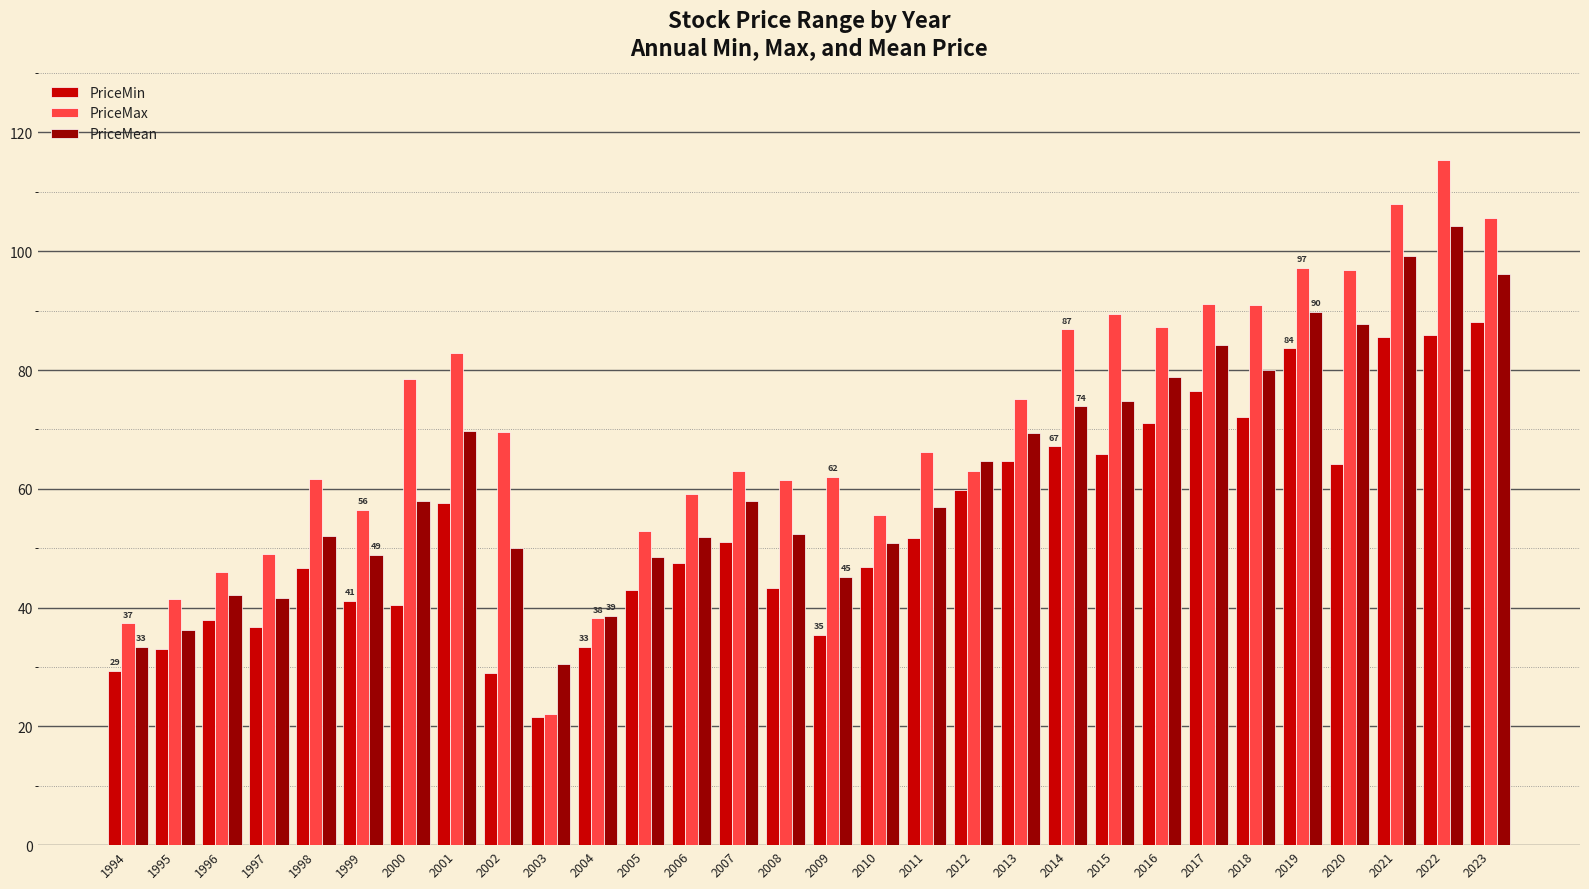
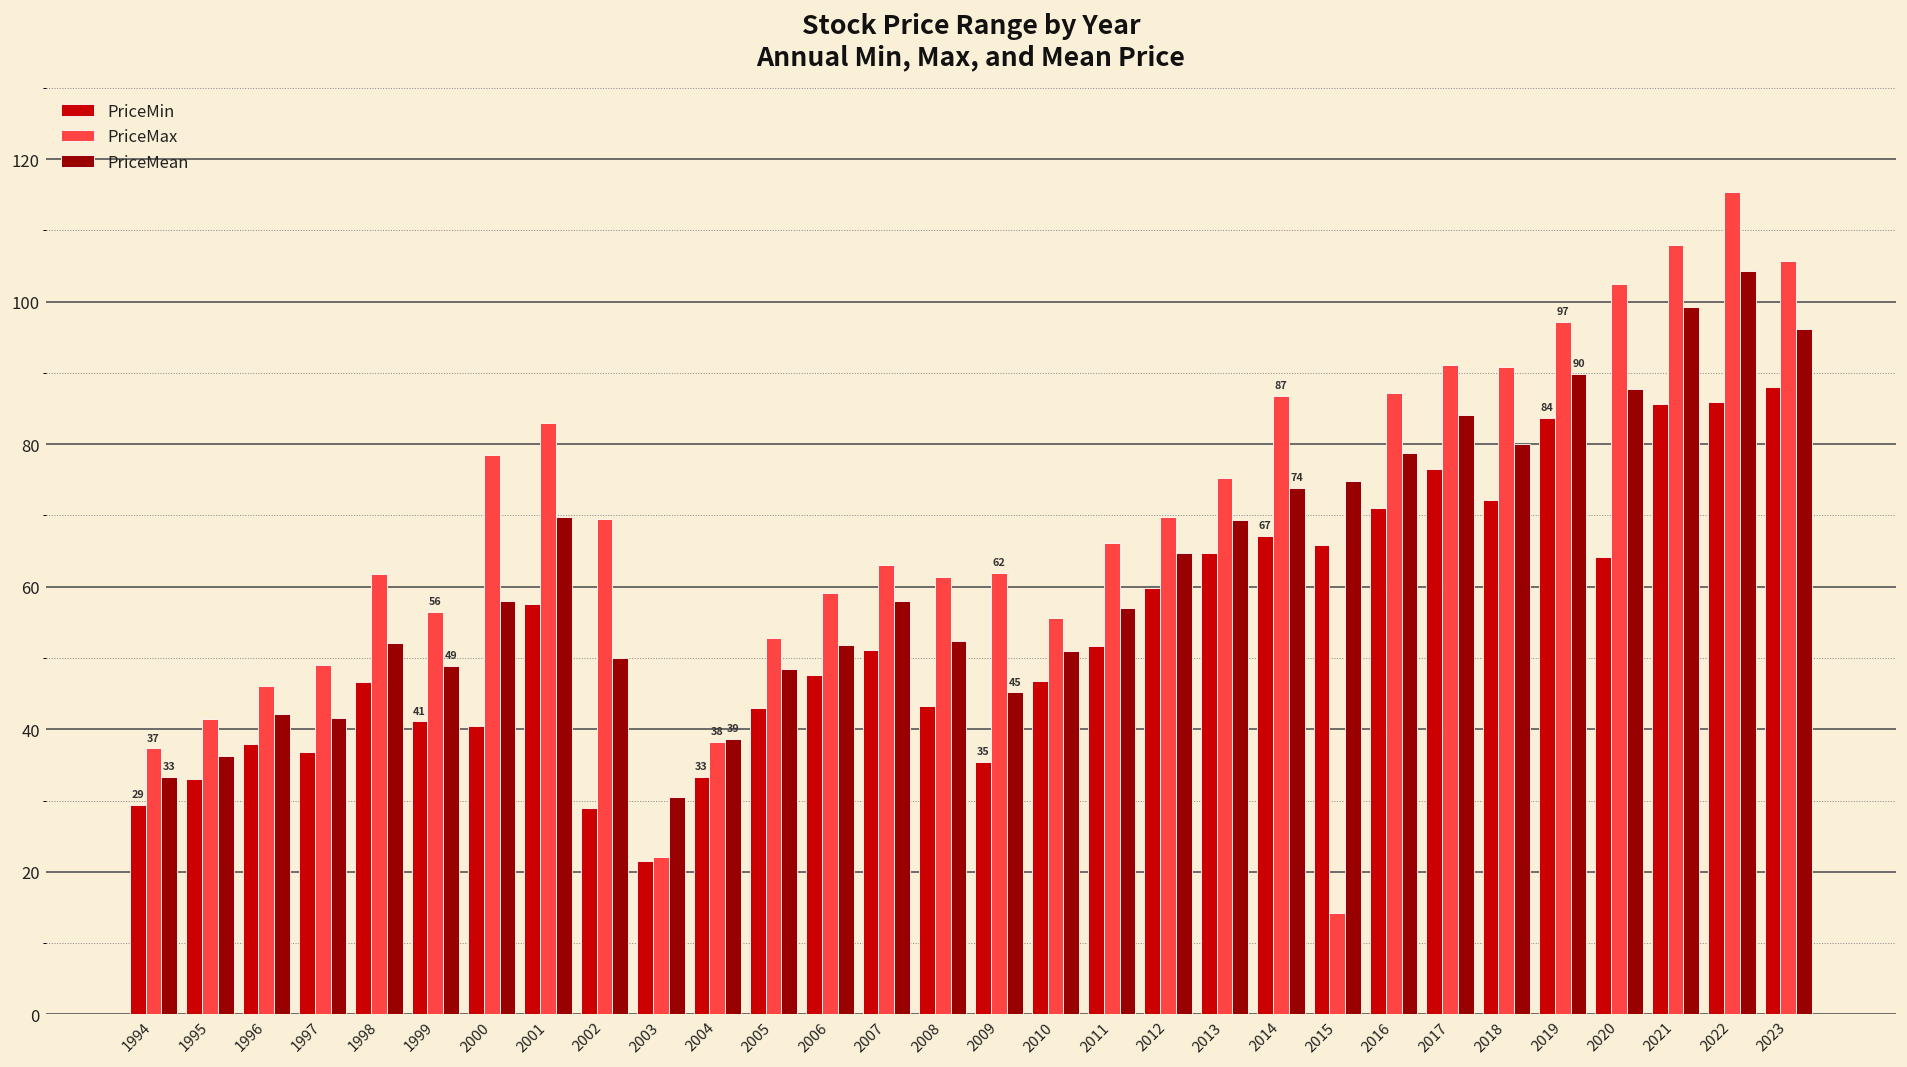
  {
    "PriceMax": {
      "1995": 41,
      "1996": 46,
      "1997": 49,
      "1998": 62,
      "2000": 79,
      "2001": 83,
      "2002": 70,
      "2003": 22,
      "2005": 53,
      "2006": 59,
      "2007": 63,
      "2008": 61,
      "2010": 56,
      "2011": 66,
-     "2012": 63,
+     "2012": 70,
      "2013": 75,
-     "2015": 89,
+     "2015": 14,
      "2016": 87,
      "2017": 91,
      "2018": 91,
-     "2020": 97,
+     "2020": 102,
      "2021": 108,
      "2022": 115,
      "2023": 106
    }
  }
